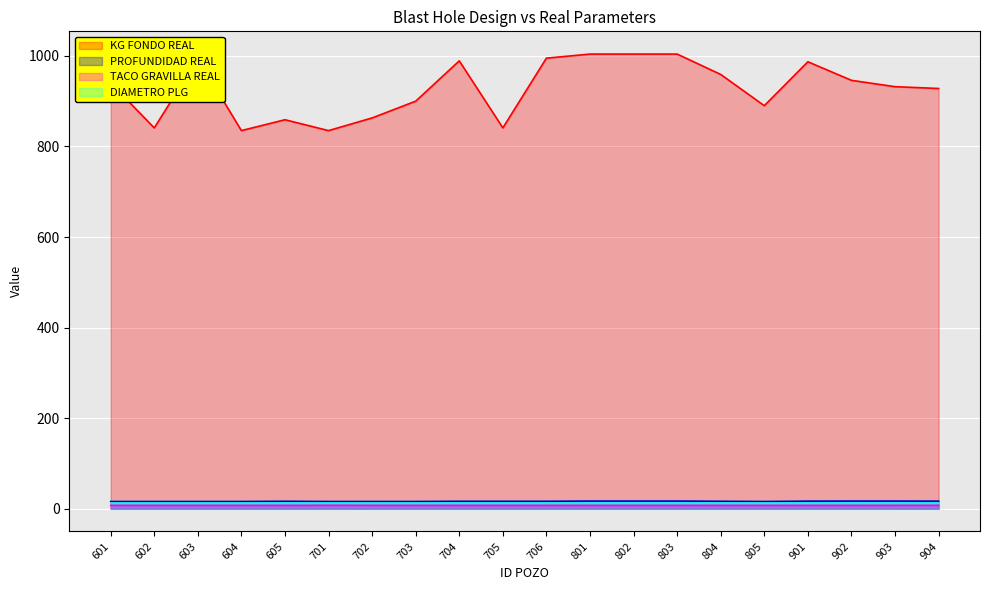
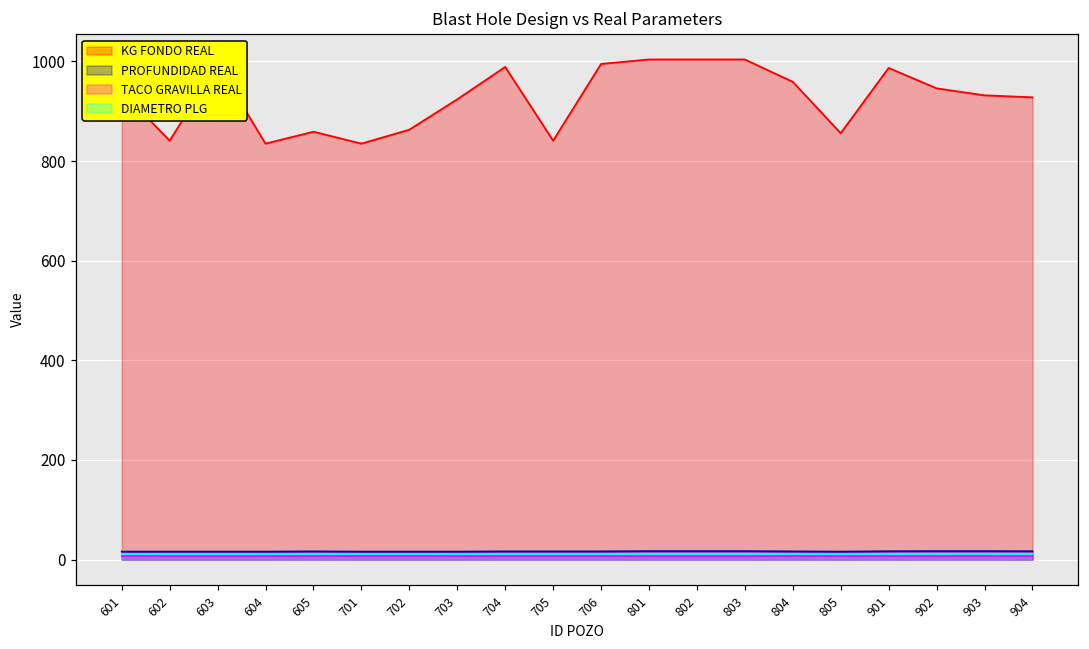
  {
    "KG FONDO REAL": {
      "602": 840,
      "604": 840,
      "605": 860,
      "701": 840,
      "702": 860,
-     "703": 900,
+     "703": 920,
      "704": 990,
      "705": 840,
      "706": 1000,
      "801": 1000,
      "802": 1000,
      "803": 1000,
      "804": 960,
-     "805": 890,
+     "805": 860,
      "901": 990,
      "902": 950,
      "903": 930,
      "904": 930
    }
  }
